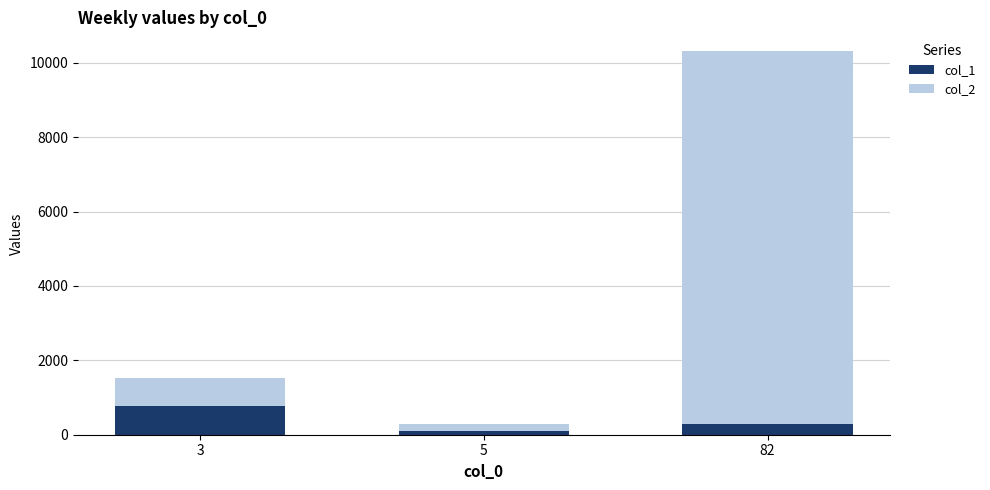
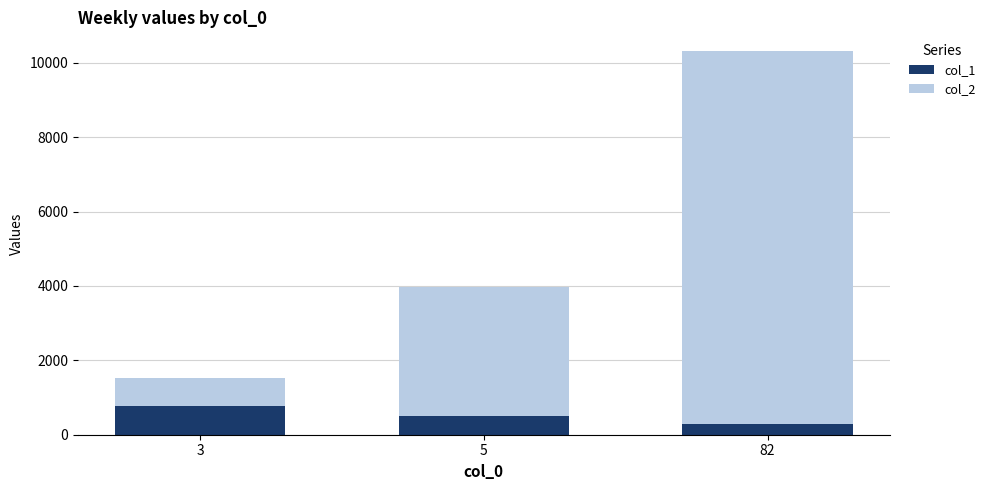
  {
    "col_1": {
      "3": 800,
-     "5": 100,
+     "5": 500,
      "82": 300
    },
    "col_2": {
      "3": 800,
-     "5": 200,
+     "5": 3500,
      "82": 10000
    }
  }
